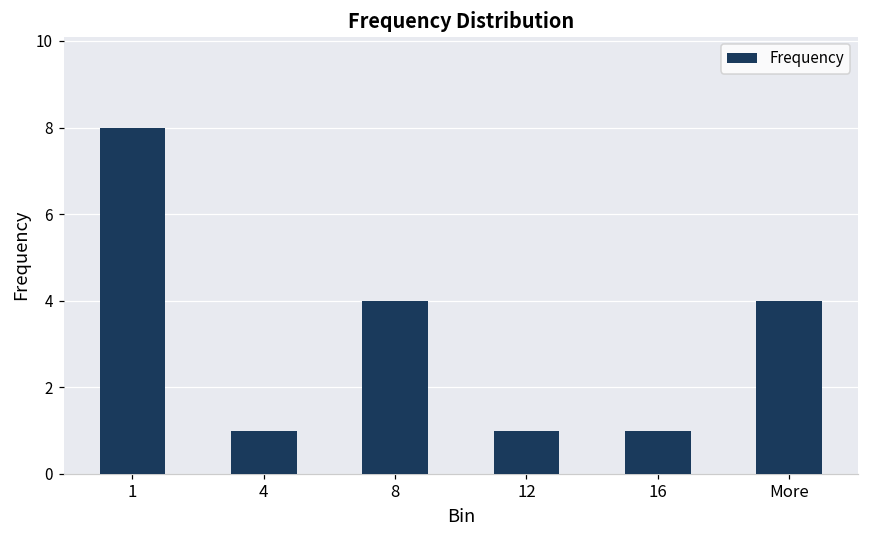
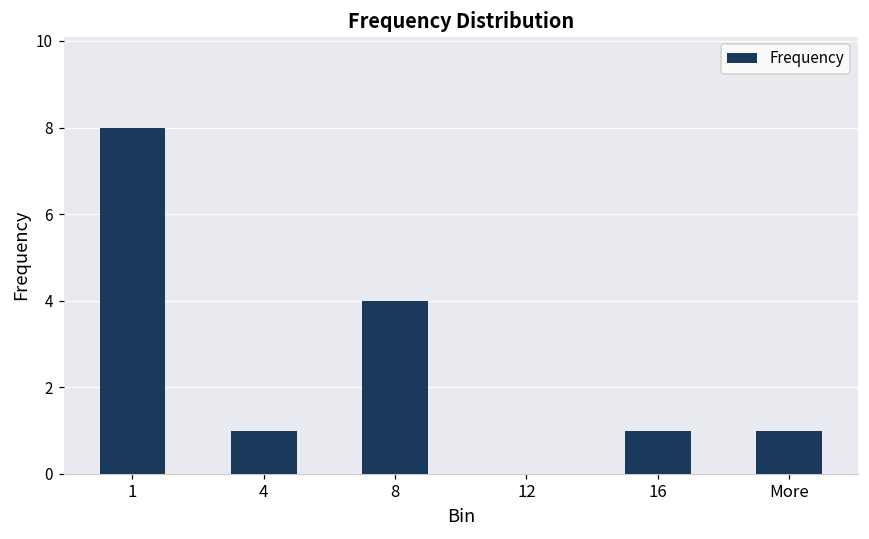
  {
    "1": 8,
    "4": 1,
    "8": 4,
-   "12": 1,
+   "12": 0,
    "16": 1,
-   "More": 4
+   "More": 1
  }
